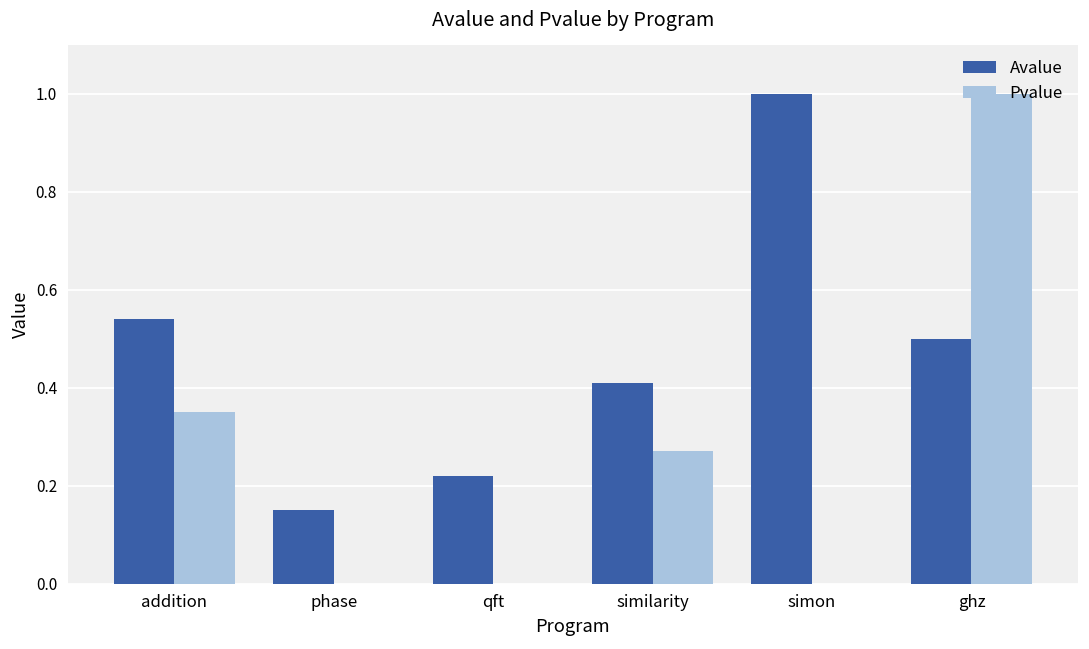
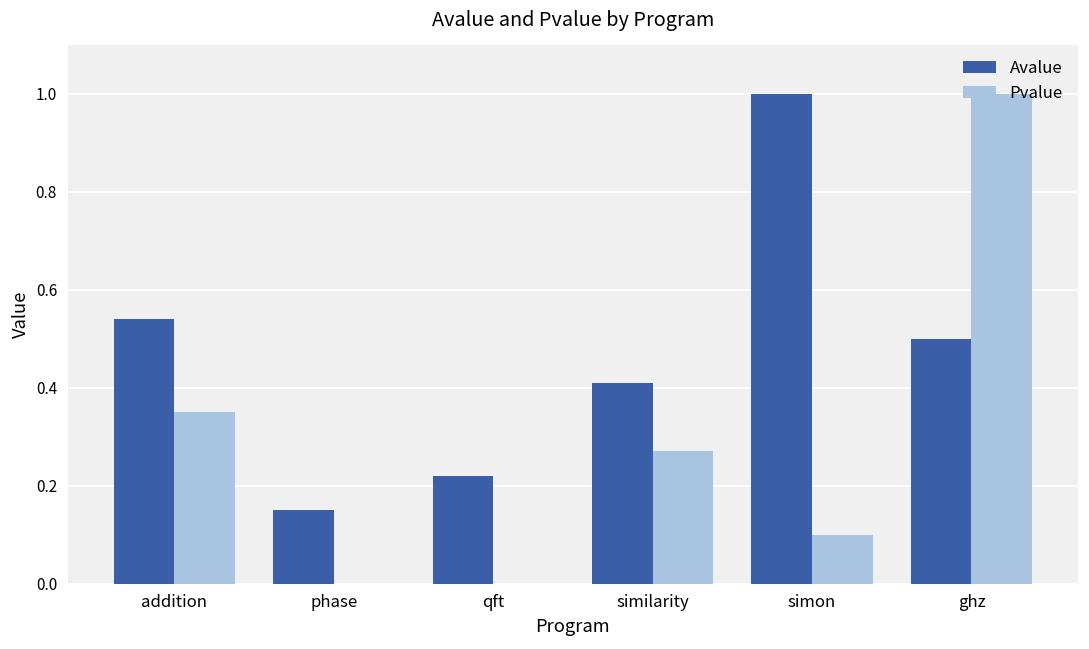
  {
    "Avalue": {
      "addition": 0.54,
      "phase": 0.15,
      "qft": 0.22,
      "similarity": 0.41,
      "simon": 1.0,
      "ghz": 0.5
    },
    "Pvalue": {
      "addition": 0.35,
      "phase": 0.0,
      "qft": 0.0,
      "similarity": 0.27,
-     "simon": 0.0,
+     "simon": 0.1,
      "ghz": 1.0
    }
  }
